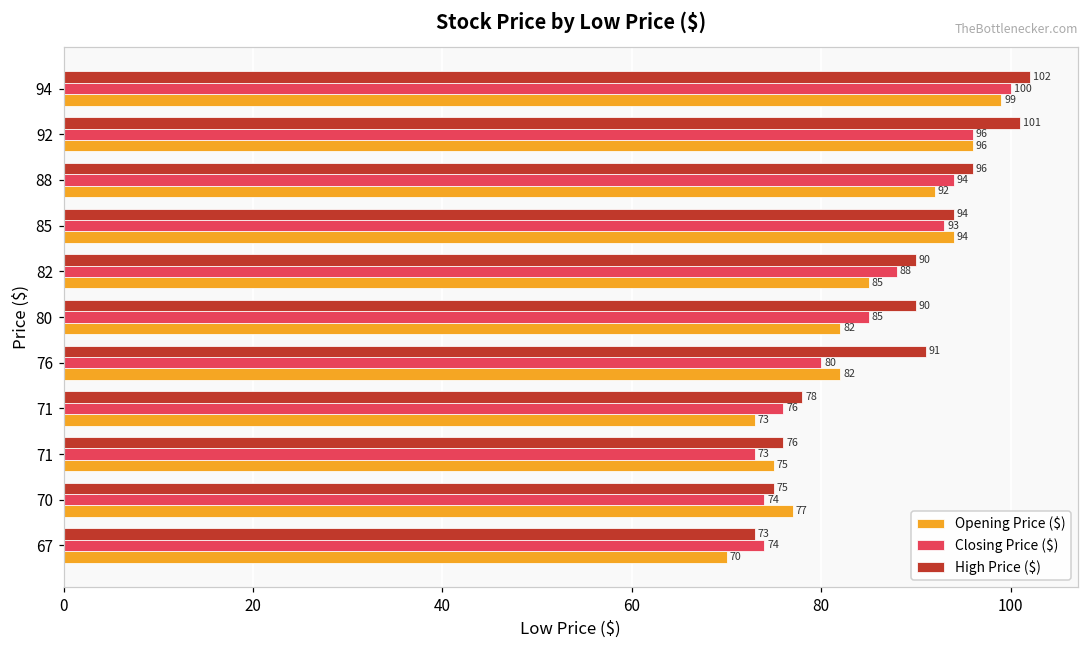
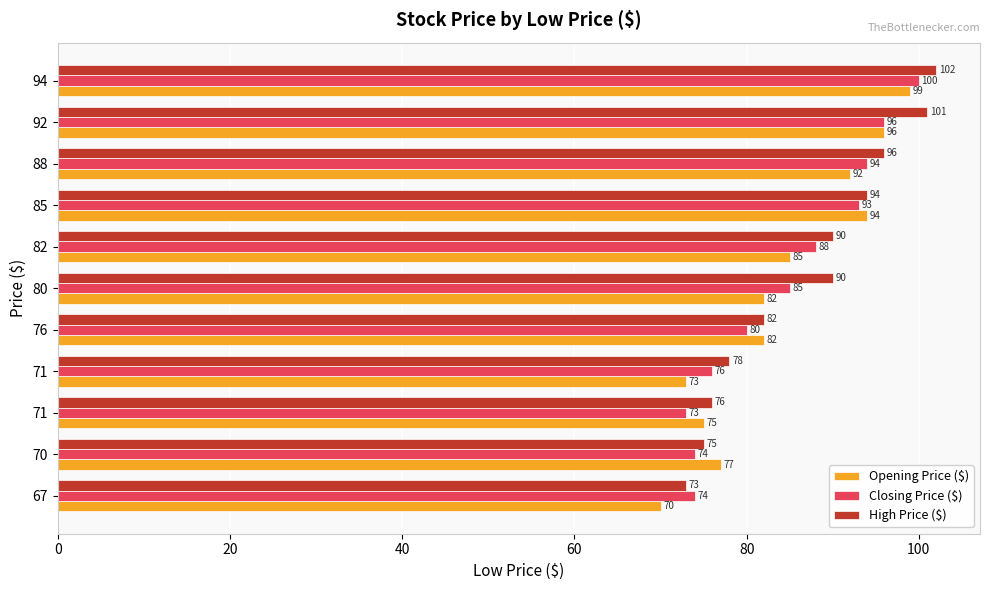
  {
    "Opening Price ($)": {
      "94": 99,
      "92": 96,
      "88": 92,
      "85": 94,
      "82": 85,
      "80": 82,
      "76": 82,
      "70": 77,
      "67": 70
    },
    "Closing Price ($)": {
      "94": 100,
      "92": 96,
      "88": 94,
      "85": 93,
      "82": 88,
      "80": 85,
      "76": 80,
      "70": 74,
      "67": 74
    },
    "High Price ($)": {
      "94": 102,
      "92": 101,
      "88": 96,
      "85": 94,
      "82": 90,
      "80": 90,
-     "76": 91,
+     "76": 82,
      "70": 75,
      "67": 73
    }
  }
